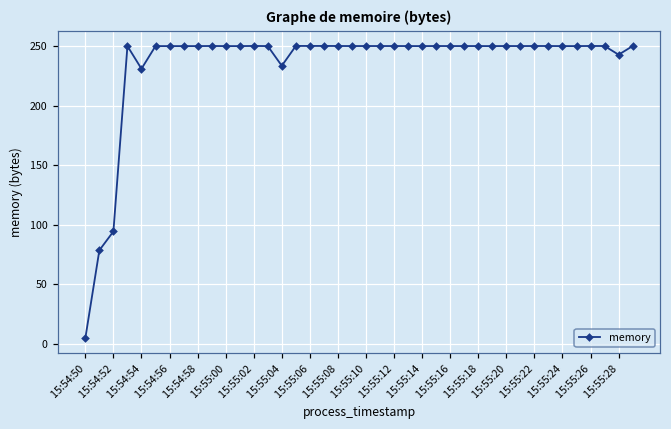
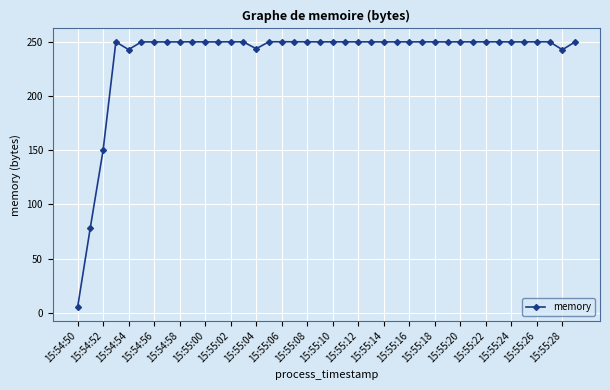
  {
    "15:54:50": 5,
-   "15:54:52": 95,
-   "15:54:54": 231,
+   "15:54:52": 150,
+   "15:54:54": 243,
    "15:54:56": 250,
    "15:54:58": 250,
    "15:55:00": 250,
    "15:55:02": 250,
-   "15:55:04": 233,
+   "15:55:04": 244,
    "15:55:06": 250,
    "15:55:08": 250,
    "15:55:10": 250,
    "15:55:12": 250,
    "15:55:14": 250,
    "15:55:16": 250,
    "15:55:18": 250,
    "15:55:20": 250,
    "15:55:22": 250,
    "15:55:24": 250,
    "15:55:26": 250,
    "15:55:28": 243
  }
